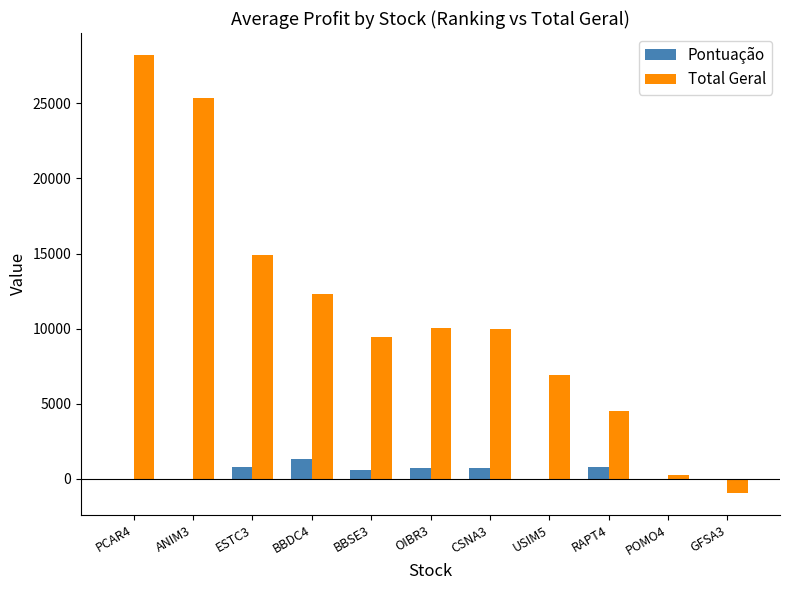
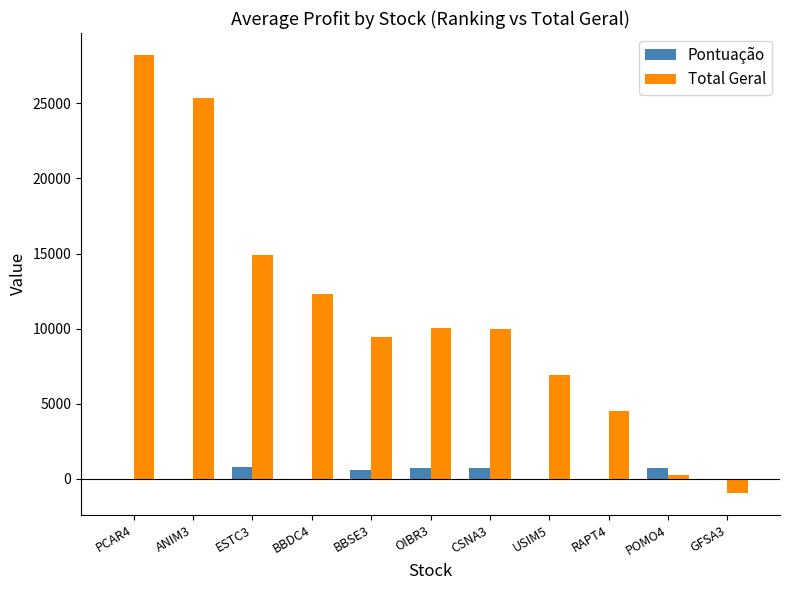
  {
    "Pontuação": {
      "ESTC3": 800,
-     "BBDC4": 1300,
+     "BBDC4": 0,
      "BBSE3": 600,
      "OIBR3": 700,
      "CSNA3": 700,
-     "RAPT4": 800,
-     "POMO4": 0
+     "RAPT4": 0,
+     "POMO4": 700
    },
    "Total Geral": {
      "PCAR4": 28200,
      "ANIM3": 25400,
      "ESTC3": 14900,
      "BBDC4": 12300,
      "BBSE3": 9400,
      "OIBR3": 10100,
      "CSNA3": 10000,
      "USIM5": 6900,
      "RAPT4": 4500,
      "POMO4": 200,
      "GFSA3": -900
    }
  }
